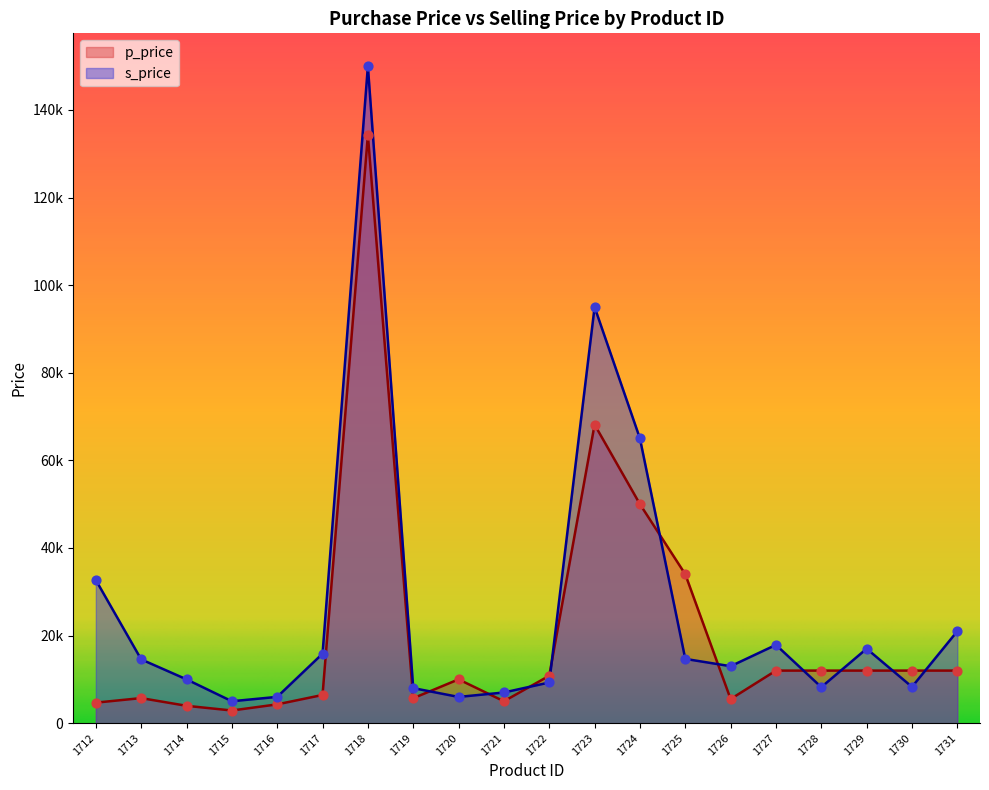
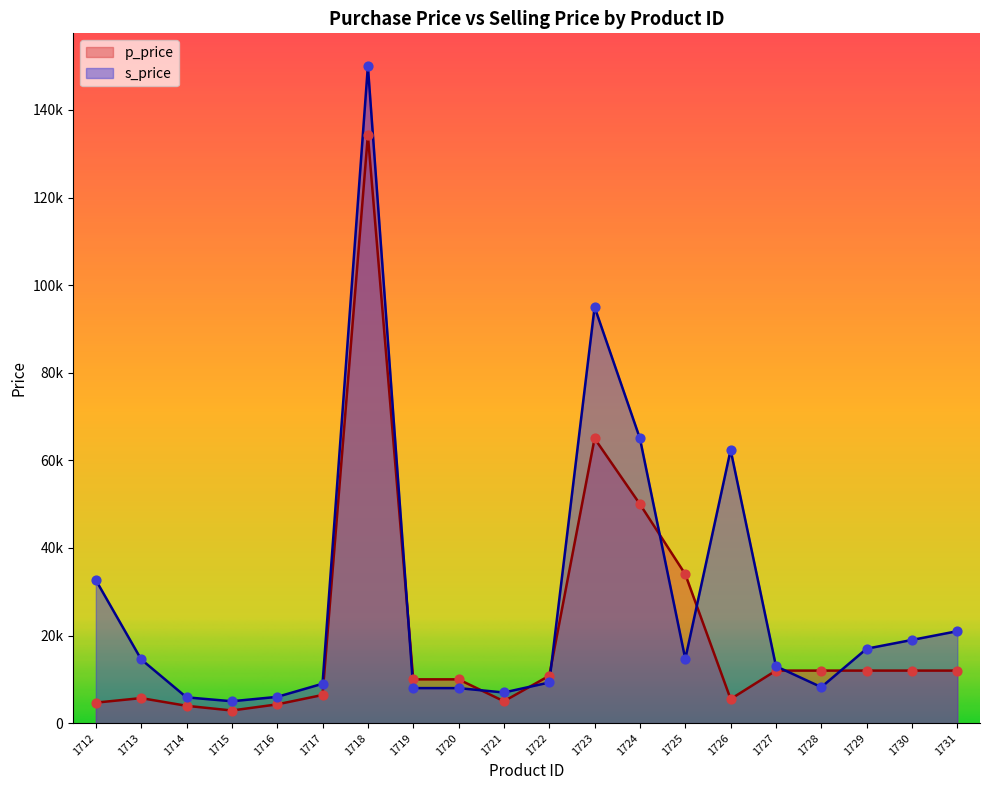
  {
    "p_price": {
      "1712": 5000,
      "1713": 6000,
      "1714": 4000,
      "1715": 3000,
      "1716": 4000,
      "1717": 6000,
      "1718": 134000,
-     "1719": 6000,
+     "1719": 10000,
      "1720": 10000,
      "1721": 5000,
      "1722": 11000,
-     "1723": 68000,
+     "1723": 65000,
      "1724": 50000,
      "1725": 34000,
      "1726": 6000,
      "1727": 12000,
      "1728": 12000,
      "1729": 12000,
      "1730": 12000,
      "1731": 12000
    },
    "s_price": {
      "1712": 33000,
      "1713": 15000,
-     "1714": 10000,
+     "1714": 6000,
      "1715": 5000,
      "1716": 6000,
-     "1717": 16000,
+     "1717": 9000,
      "1718": 150000,
      "1719": 8000,
-     "1720": 6000,
+     "1720": 8000,
      "1721": 7000,
      "1722": 9000,
      "1723": 95000,
      "1724": 65000,
      "1725": 15000,
-     "1726": 13000,
-     "1727": 18000,
+     "1726": 62000,
+     "1727": 13000,
      "1728": 8000,
      "1729": 17000,
-     "1730": 8000,
+     "1730": 19000,
      "1731": 21000
    }
  }
